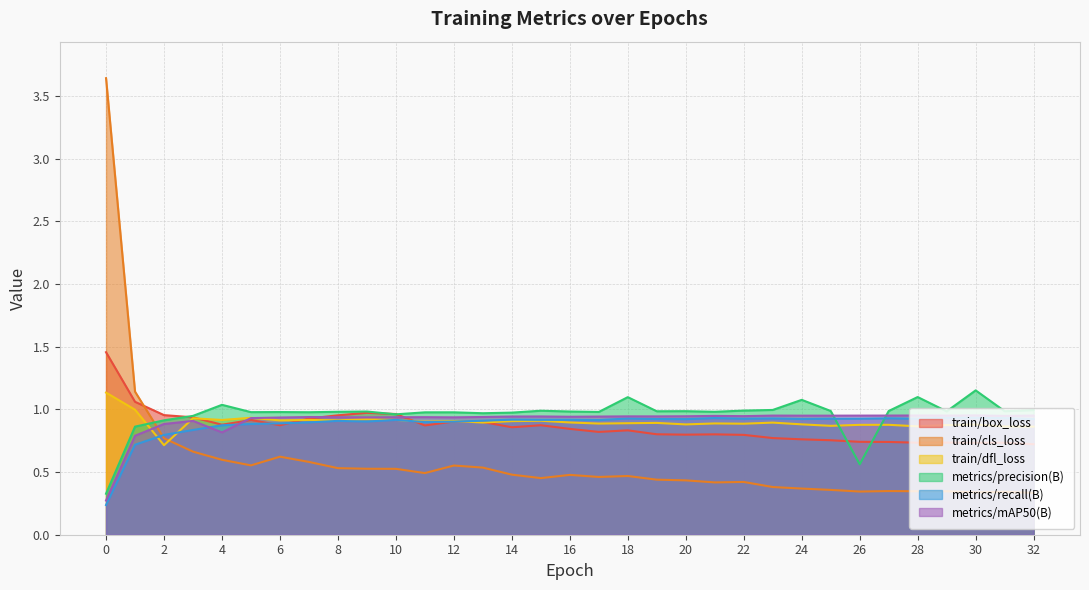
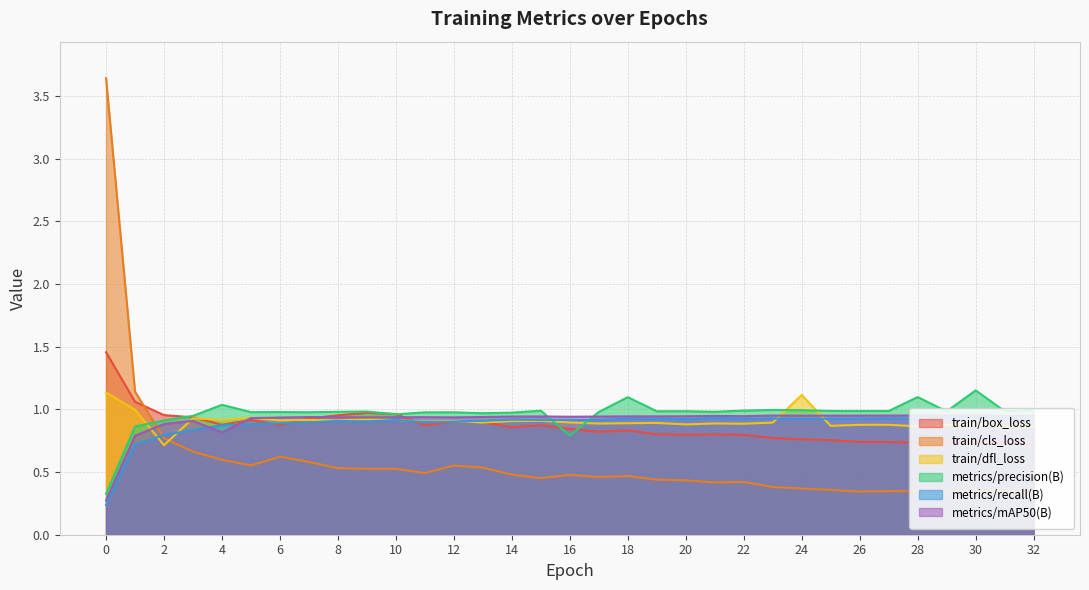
  {
    "train/dfl_loss": {
      "0": 1.13,
      "2": 0.71,
      "4": 0.92,
      "6": 0.91,
      "16": 0.90,
      "18": 0.89,
      "20": 0.88,
      "22": 0.89,
-     "24": 0.88,
+     "24": 1.11,
      "26": 0.88
    },
    "metrics/precision(B)": {
      "0": 0.33,
      "2": 0.91,
      "4": 1.04,
      "6": 0.98,
      "8": 0.98,
      "12": 0.98,
      "14": 0.97,
-     "16": 0.98,
+     "16": 0.79,
      "18": 1.10,
      "20": 0.99,
      "22": 0.99,
-     "24": 1.08,
-     "26": 0.56,
+     "24": 0.99,
+     "26": 0.99,
      "28": 1.10,
      "30": 1.15
    },
    "metrics/recall(B)": {
      "0": 0.24,
      "2": 0.80,
      "16": 0.92,
      "20": 0.92,
      "22": 0.93,
      "24": 0.92,
      "26": 0.93
    },
    "metrics/mAP50(B)": {
      "0": 0.27,
      "2": 0.88,
      "4": 0.82,
      "6": 0.93,
      "10": 0.94,
      "12": 0.94,
      "14": 0.94,
      "16": 0.94,
      "20": 0.94,
      "22": 0.95,
      "24": 0.95,
      "26": 0.95
    }
  }
